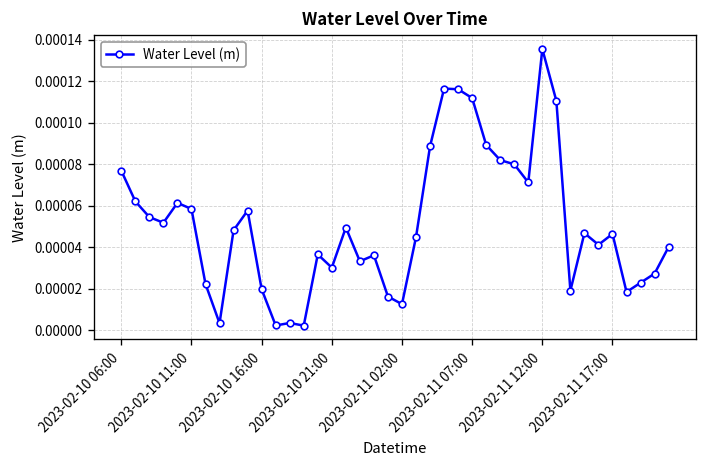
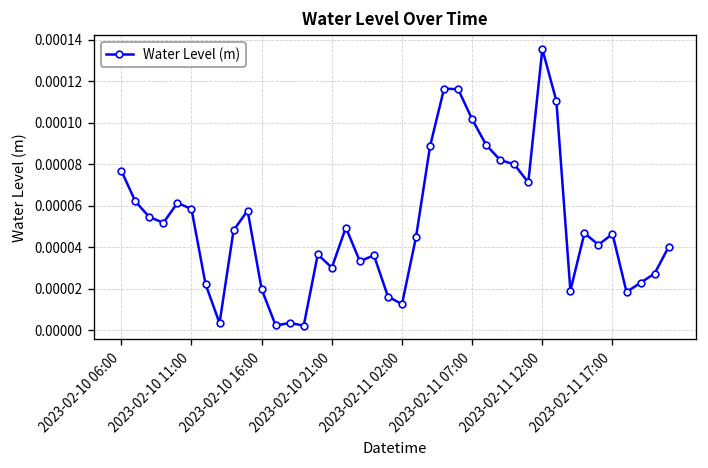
  {
    "2023-02-10 06:00": 0.000077,
    "2023-02-10 11:00": 0.000058,
    "2023-02-10 16:00": 0.000020,
    "2023-02-10 21:00": 0.000030,
    "2023-02-11 02:00": 0.000013,
-   "2023-02-11 07:00": 0.000112,
+   "2023-02-11 07:00": 0.000102,
    "2023-02-11 12:00": 0.000135,
    "2023-02-11 17:00": 0.000046
  }
